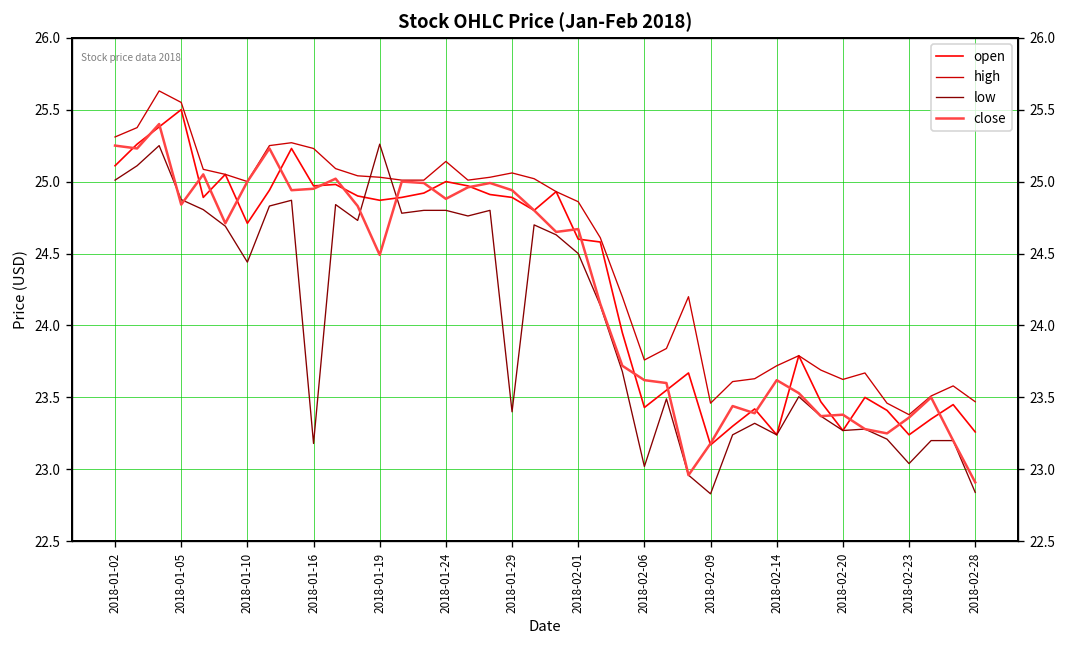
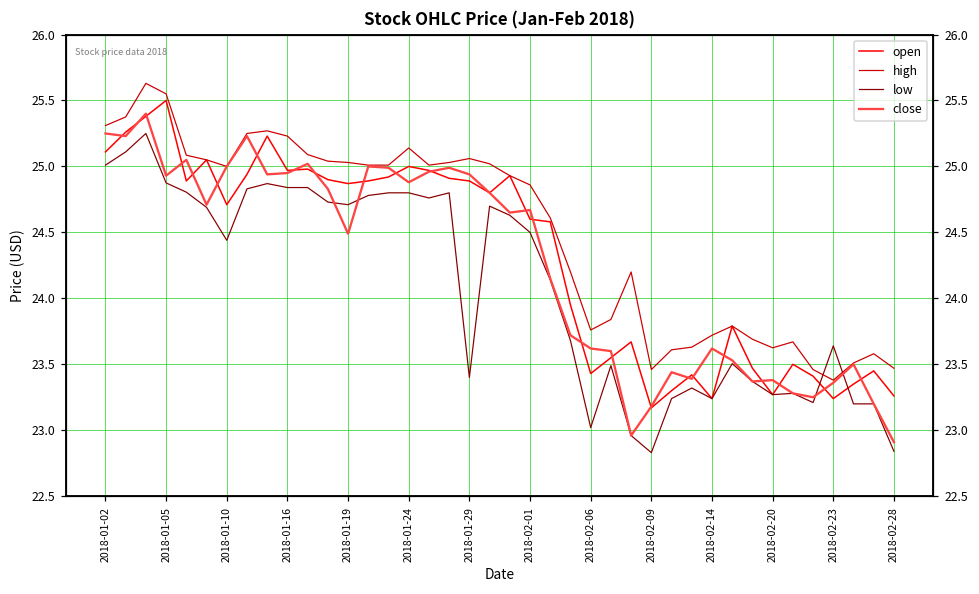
  {
    "low": {
      "2018-01-02": 25.01,
      "2018-01-05": 24.88,
      "2018-01-10": 24.44,
-     "2018-01-16": 23.18,
-     "2018-01-19": 25.26,
+     "2018-01-16": 24.84,
+     "2018-01-19": 24.71,
      "2018-01-24": 24.80,
      "2018-01-29": 23.40,
      "2018-02-01": 24.50,
      "2018-02-06": 23.02,
      "2018-02-09": 22.83,
-     "2018-02-23": 23.04,
+     "2018-02-23": 23.64,
      "2018-02-28": 22.84
    },
    "close": {
      "2018-01-02": 25.25,
-     "2018-01-05": 24.84,
+     "2018-01-05": 24.93,
      "2018-01-19": 24.49,
      "2018-01-24": 24.88,
      "2018-01-29": 24.94,
      "2018-02-01": 24.67,
      "2018-02-06": 23.62,
      "2018-02-14": 23.62,
      "2018-02-20": 23.38,
      "2018-02-28": 22.91
    }
  }
